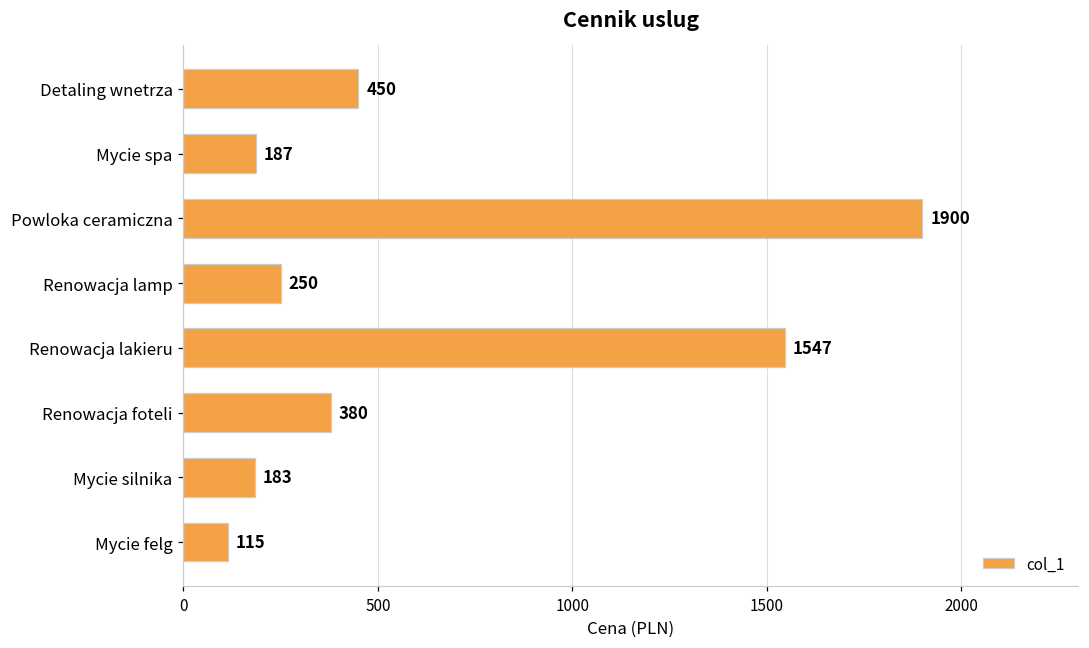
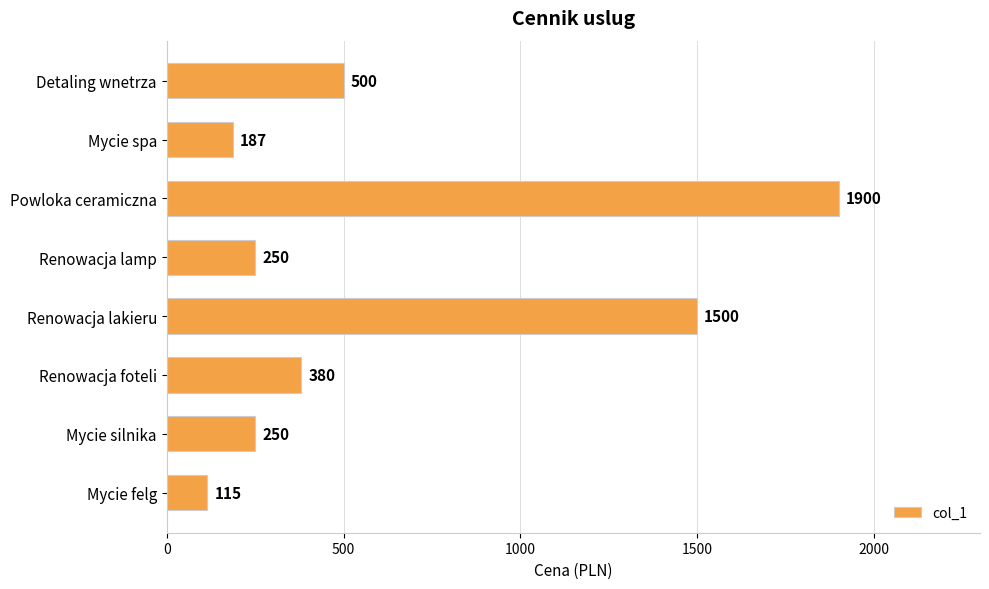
  {
-   "Detaling wnetrza": 450,
+   "Detaling wnetrza": 500,
    "Mycie spa": 187,
    "Powloka ceramiczna": 1900,
    "Renowacja lamp": 250,
-   "Renowacja lakieru": 1547,
+   "Renowacja lakieru": 1500,
    "Renowacja foteli": 380,
-   "Mycie silnika": 183,
+   "Mycie silnika": 250,
    "Mycie felg": 115
  }
